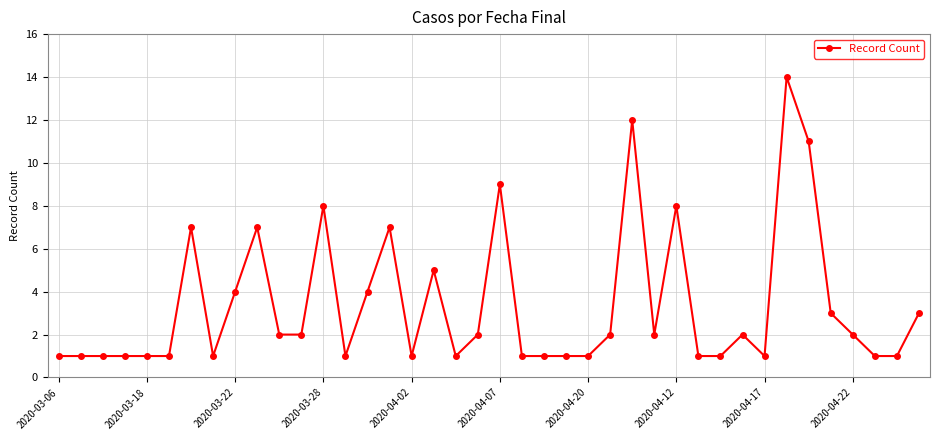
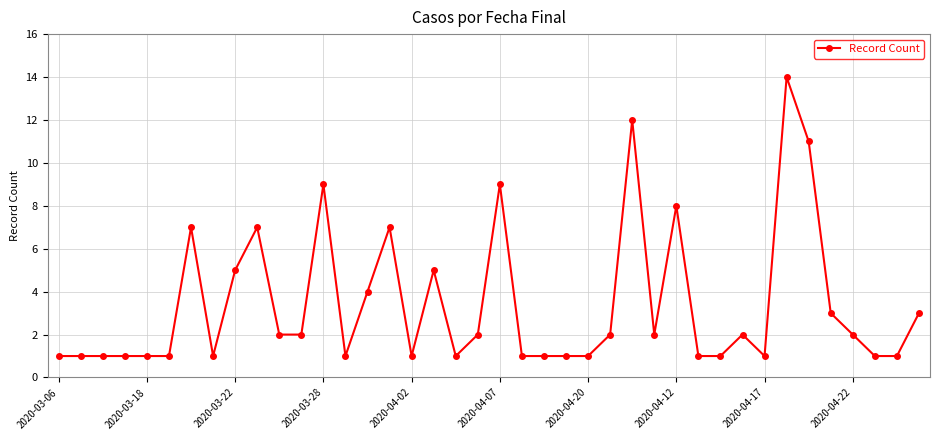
  {
    "2020-03-06": 1,
    "2020-03-18": 1,
-   "2020-03-22": 4,
-   "2020-03-28": 8,
+   "2020-03-22": 5,
+   "2020-03-28": 9,
    "2020-04-02": 1,
    "2020-04-07": 9,
    "2020-04-20": 1,
    "2020-04-12": 8,
    "2020-04-22": 2
  }
